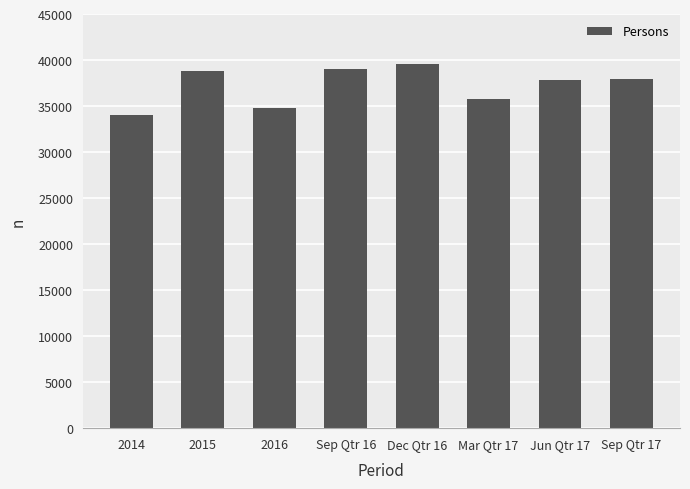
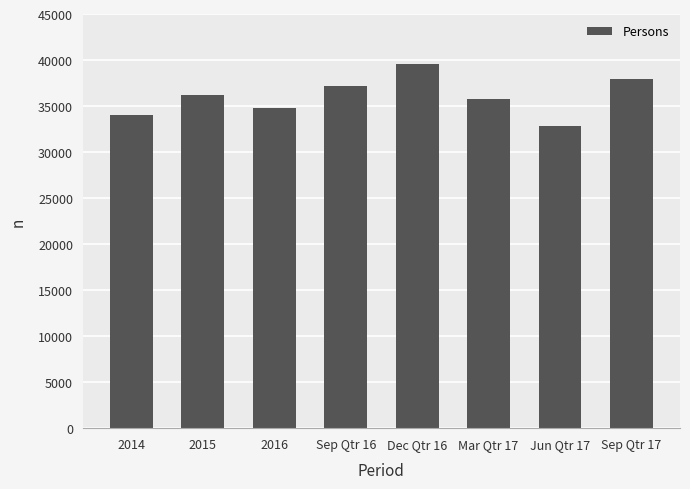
  {
    "2014": 34000,
-   "2015": 39000,
+   "2015": 36000,
    "2016": 35000,
-   "Sep Qtr 16": 39000,
+   "Sep Qtr 16": 37000,
    "Dec Qtr 16": 40000,
    "Mar Qtr 17": 36000,
-   "Jun Qtr 17": 38000,
+   "Jun Qtr 17": 33000,
    "Sep Qtr 17": 38000
  }
